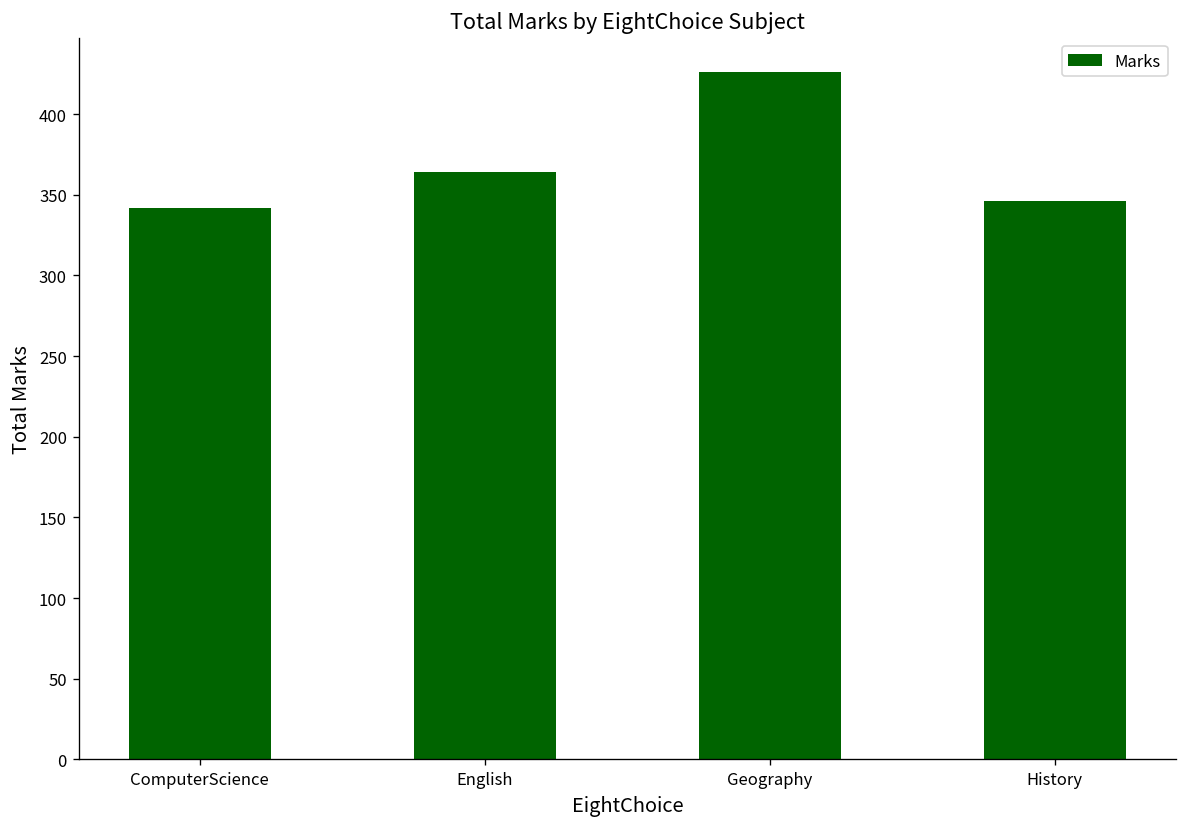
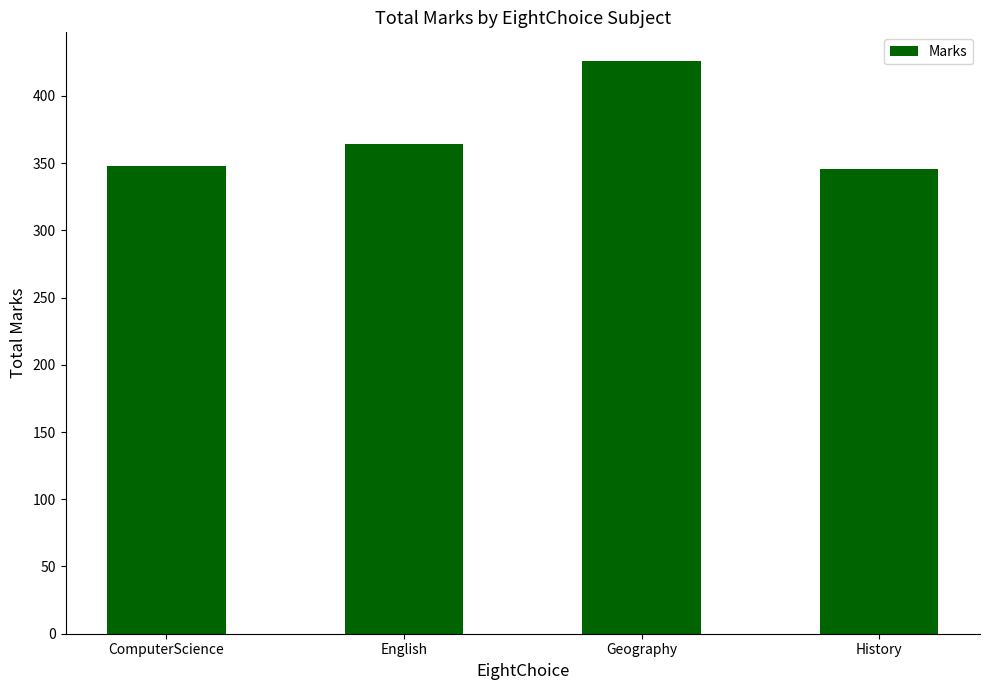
  {
-   "ComputerScience": 342,
+   "ComputerScience": 348,
    "English": 364,
    "Geography": 426,
    "History": 346
  }
